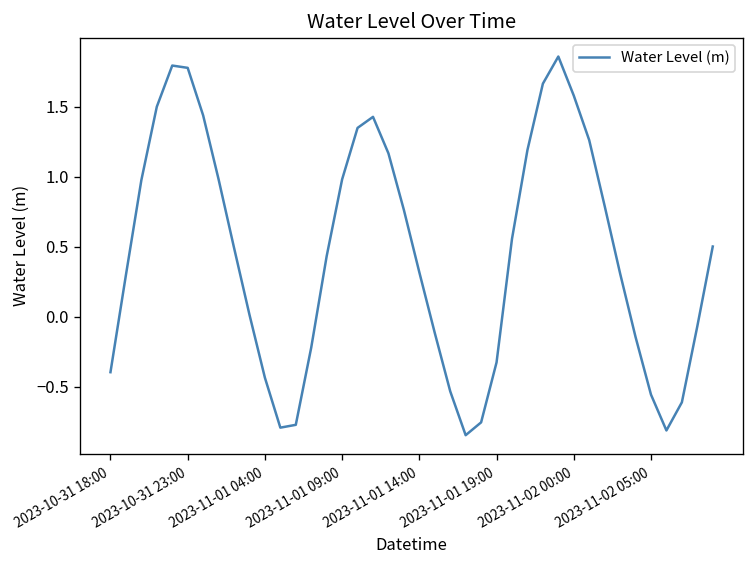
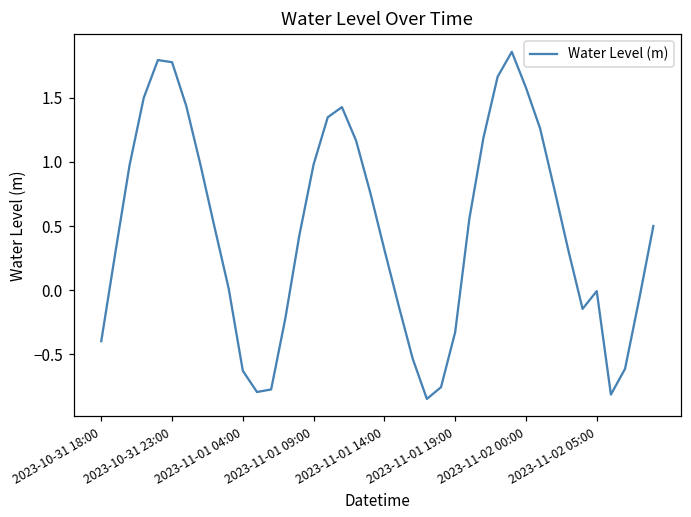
  {
    "2023-10-31 18:00": -0.40,
    "2023-10-31 23:00": 1.78,
-   "2023-11-01 04:00": -0.44,
+   "2023-11-01 04:00": -0.63,
    "2023-11-01 09:00": 0.98,
    "2023-11-01 14:00": 0.32,
    "2023-11-01 19:00": -0.33,
    "2023-11-02 00:00": 1.58,
-   "2023-11-02 05:00": -0.56
+   "2023-11-02 05:00": -0.01
  }
